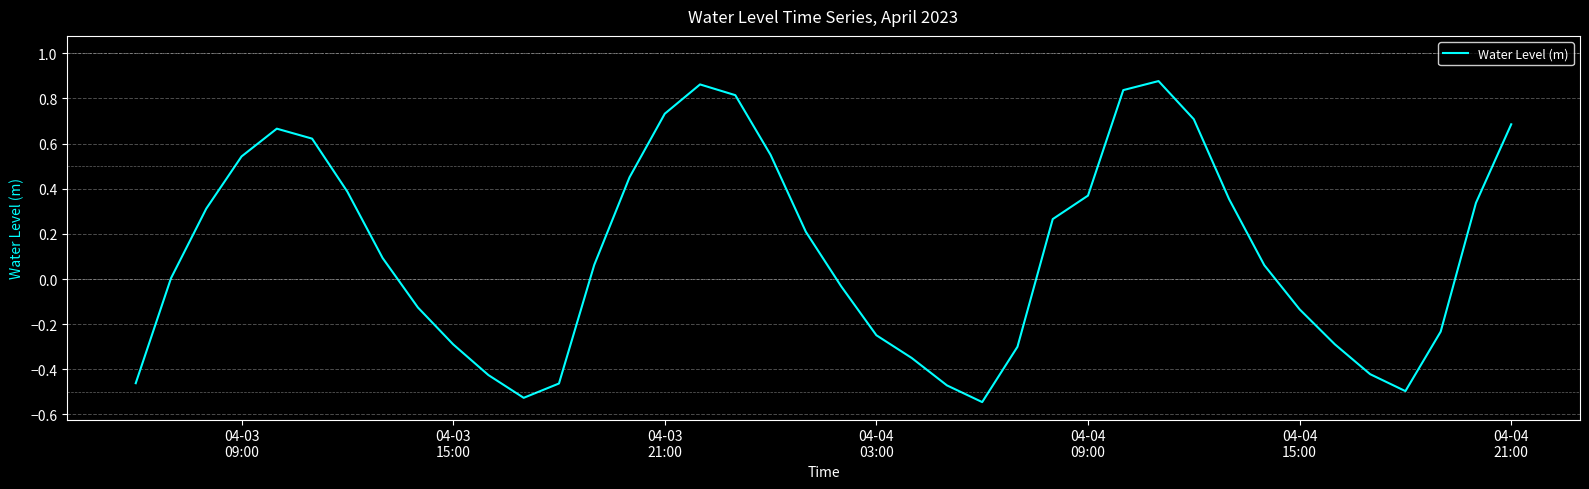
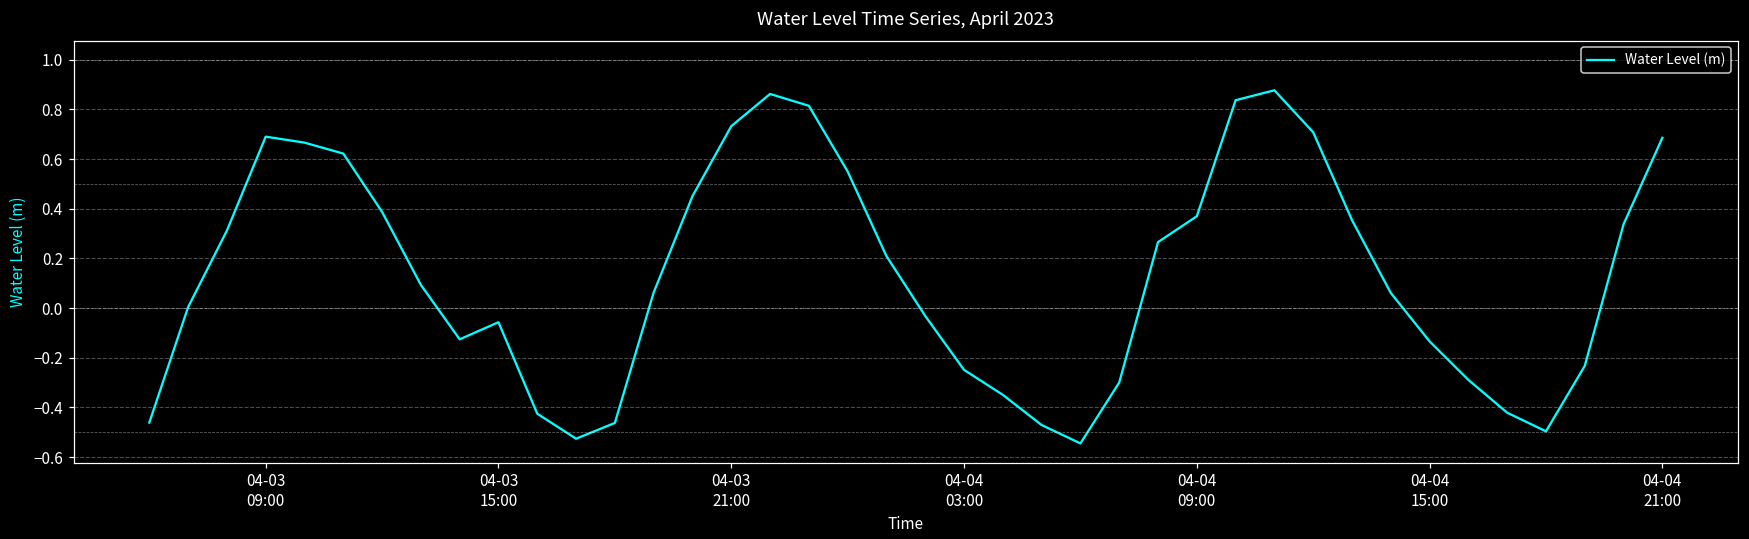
  {
-   "04-03 09:00": 0.54,
-   "04-03 15:00": -0.29,
+   "04-03 09:00": 0.69,
+   "04-03 15:00": -0.06,
    "04-03 21:00": 0.73,
    "04-04 03:00": -0.25,
    "04-04 09:00": 0.37,
    "04-04 15:00": -0.13,
    "04-04 21:00": 0.69
  }
